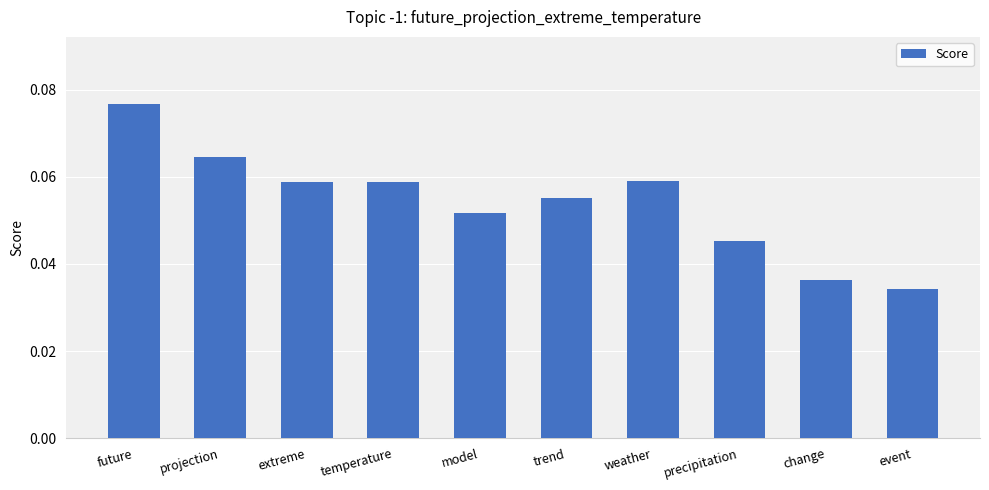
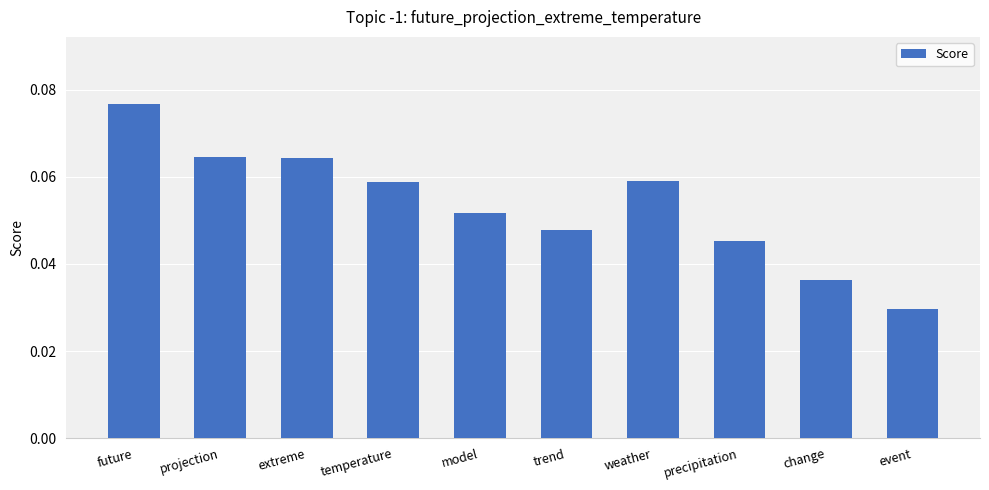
  {
    "future": 0.077,
    "projection": 0.064,
-   "extreme": 0.059,
+   "extreme": 0.064,
    "temperature": 0.059,
    "model": 0.052,
-   "trend": 0.055,
+   "trend": 0.048,
    "weather": 0.059,
    "precipitation": 0.045,
    "change": 0.036,
-   "event": 0.034
+   "event": 0.030
  }
